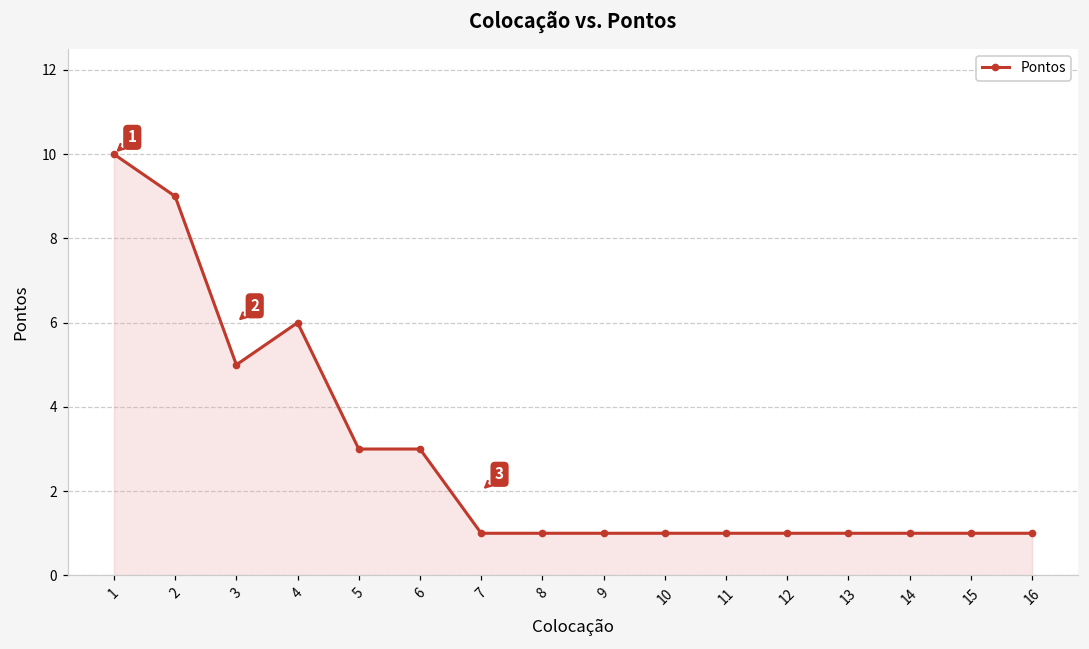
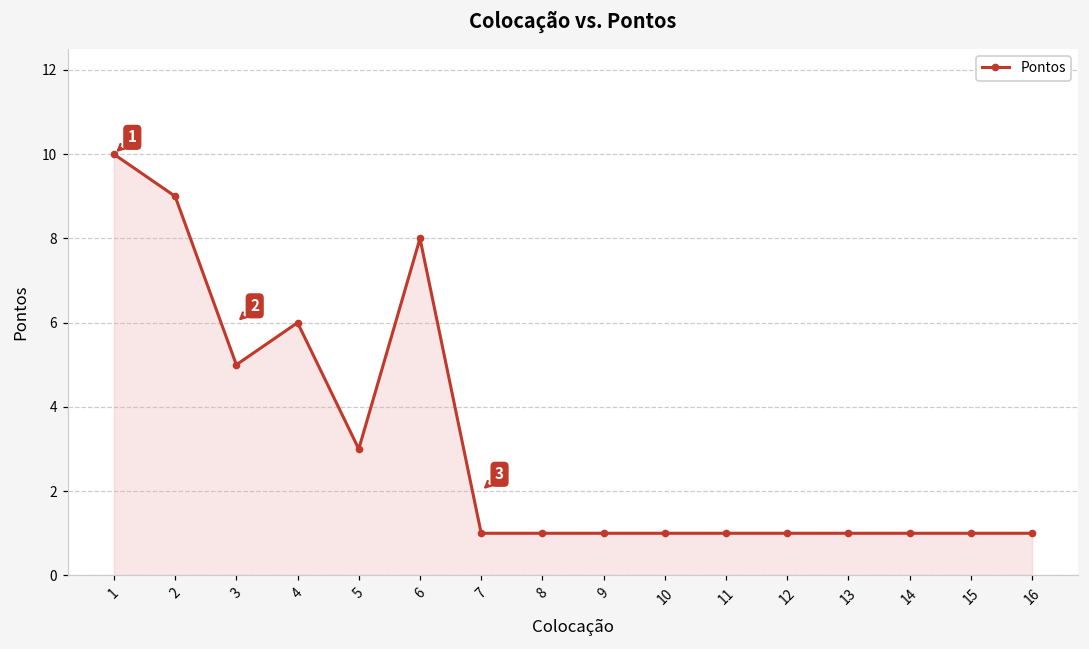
  {
    "2": 9,
    "3": 5,
    "4": 6,
    "5": 3,
-   "6": 3,
+   "6": 8,
    "7": 1,
    "8": 1,
    "9": 1,
    "10": 1,
    "11": 1,
    "12": 1,
    "13": 1,
    "14": 1,
    "15": 1,
    "16": 1
  }
